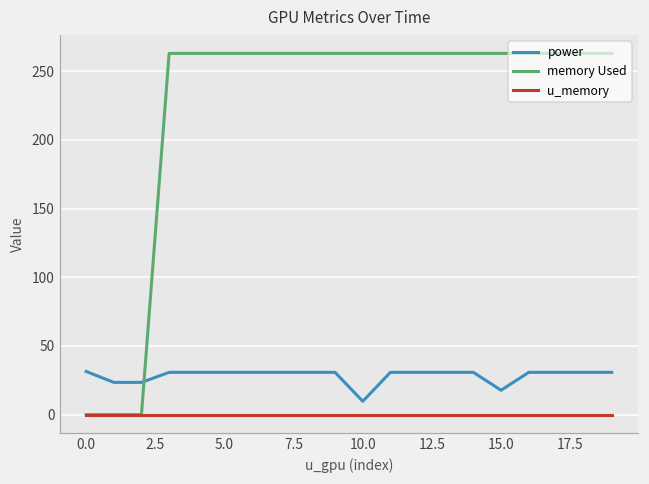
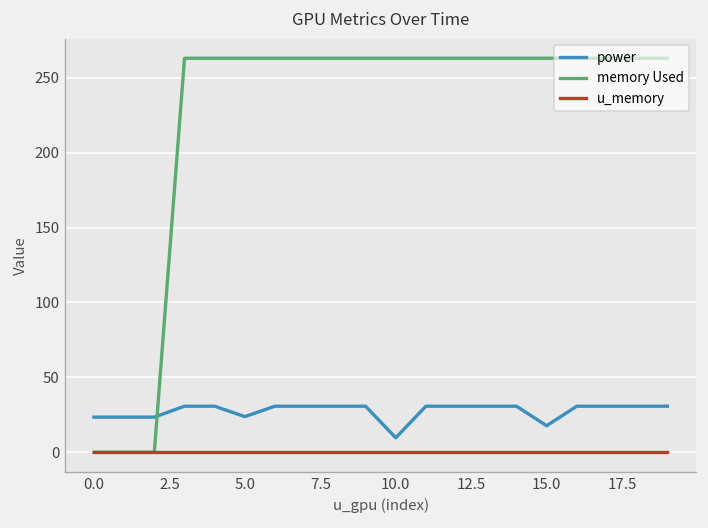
  {
    "power": {
-     "0.0": 31,
-     "5.0": 31,
+     "0.0": 23,
+     "5.0": 24,
      "10.0": 10,
      "15.0": 18
    },
    "memory Used": {
      "5.0": 263,
      "10.0": 263,
      "15.0": 263
    },
    "u_memory": {
      "5.0": 0,
      "10.0": 0,
      "15.0": 0
    }
  }
